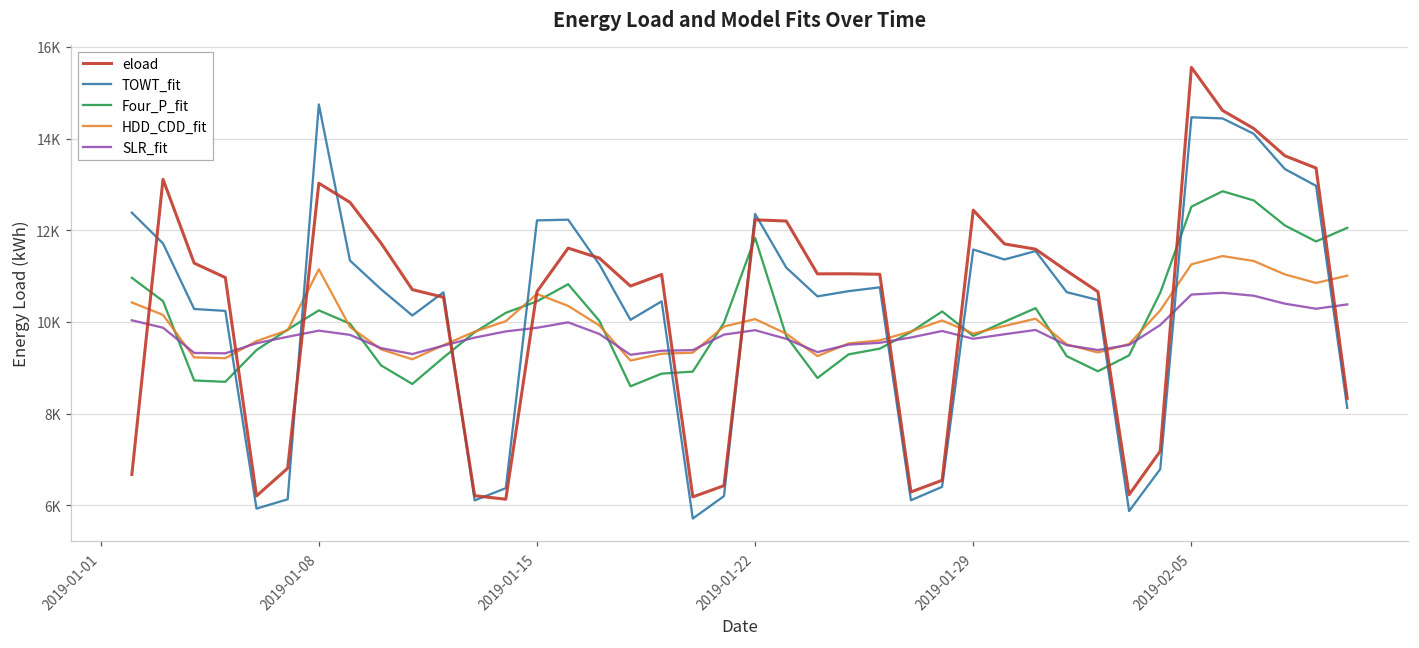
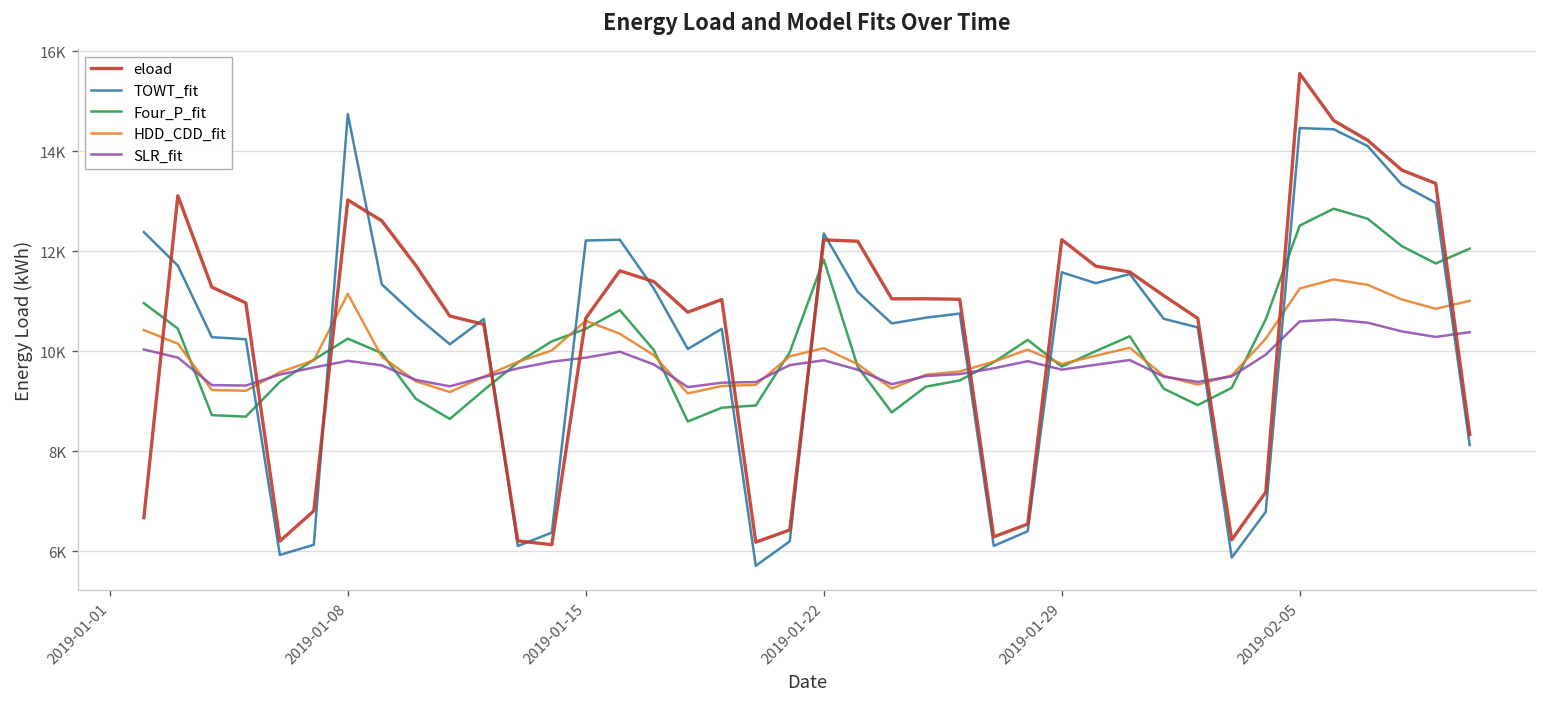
  {
    "eload": {
      "2019-01-08": 13000,
      "2019-01-22": 12200,
-     "2019-01-29": 12400,
+     "2019-01-29": 12200,
      "2019-02-05": 15600
    },
    "TOWT_fit": {
      "2019-01-08": 14700,
      "2019-01-15": 12200,
      "2019-01-22": 12400,
      "2019-01-29": 11600,
      "2019-02-05": 14500
    },
    "Four_P_fit": {
      "2019-01-08": 10300,
      "2019-01-15": 10400,
      "2019-01-22": 11800,
      "2019-02-05": 12500
    },
    "HDD_CDD_fit": {
      "2019-01-08": 11100,
      "2019-01-22": 10100,
      "2019-02-05": 11300
    },
    "SLR_fit": {
      "2019-01-08": 9800,
      "2019-01-15": 9900,
      "2019-01-22": 9800,
      "2019-01-29": 9600,
      "2019-02-05": 10600
    }
  }
